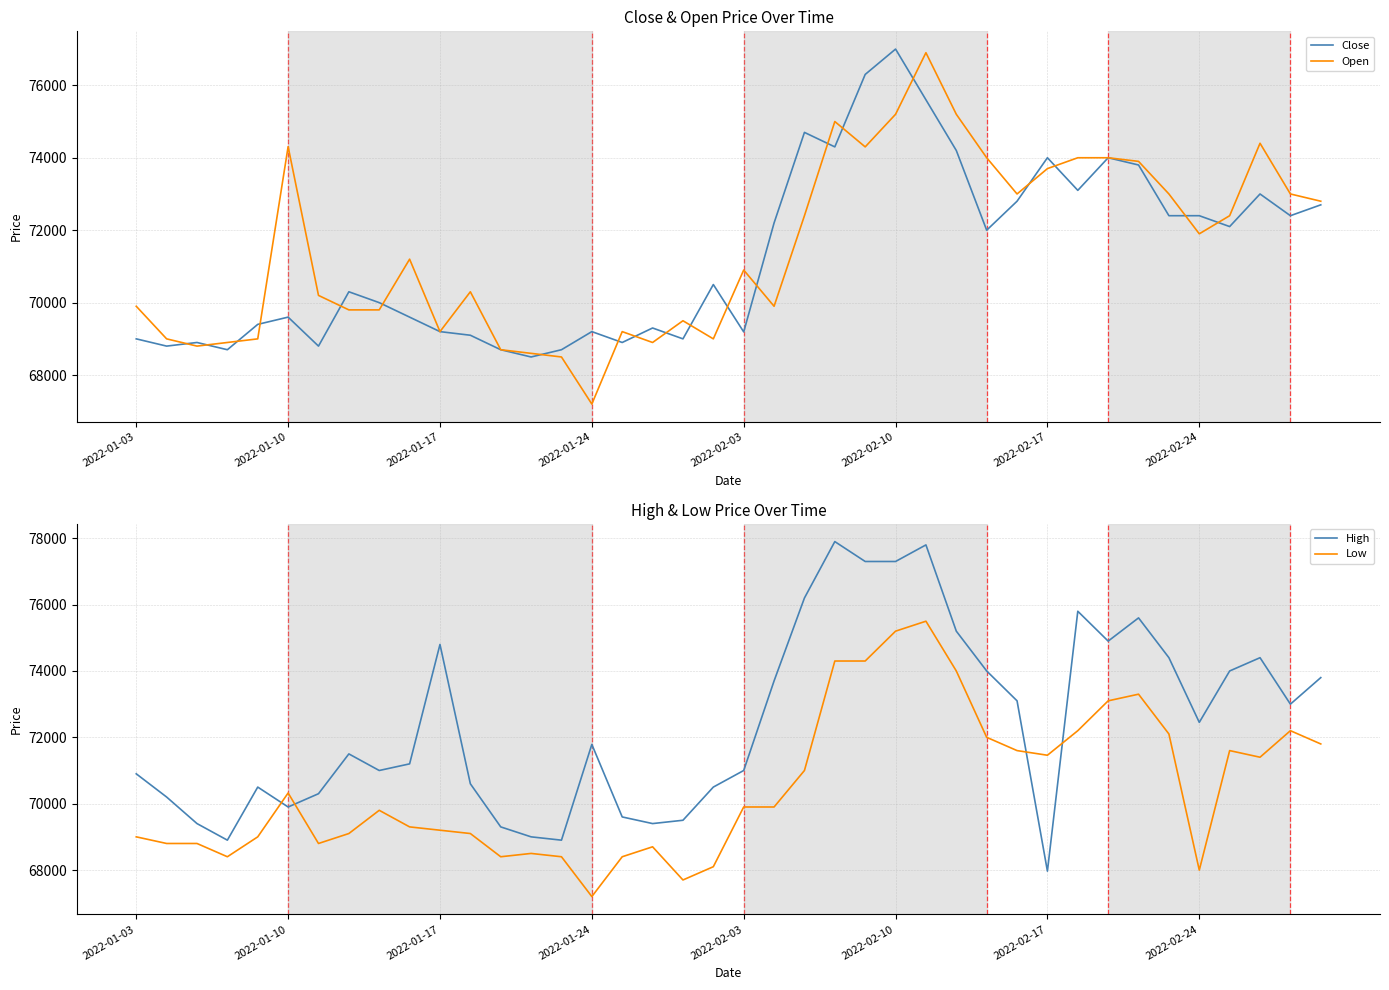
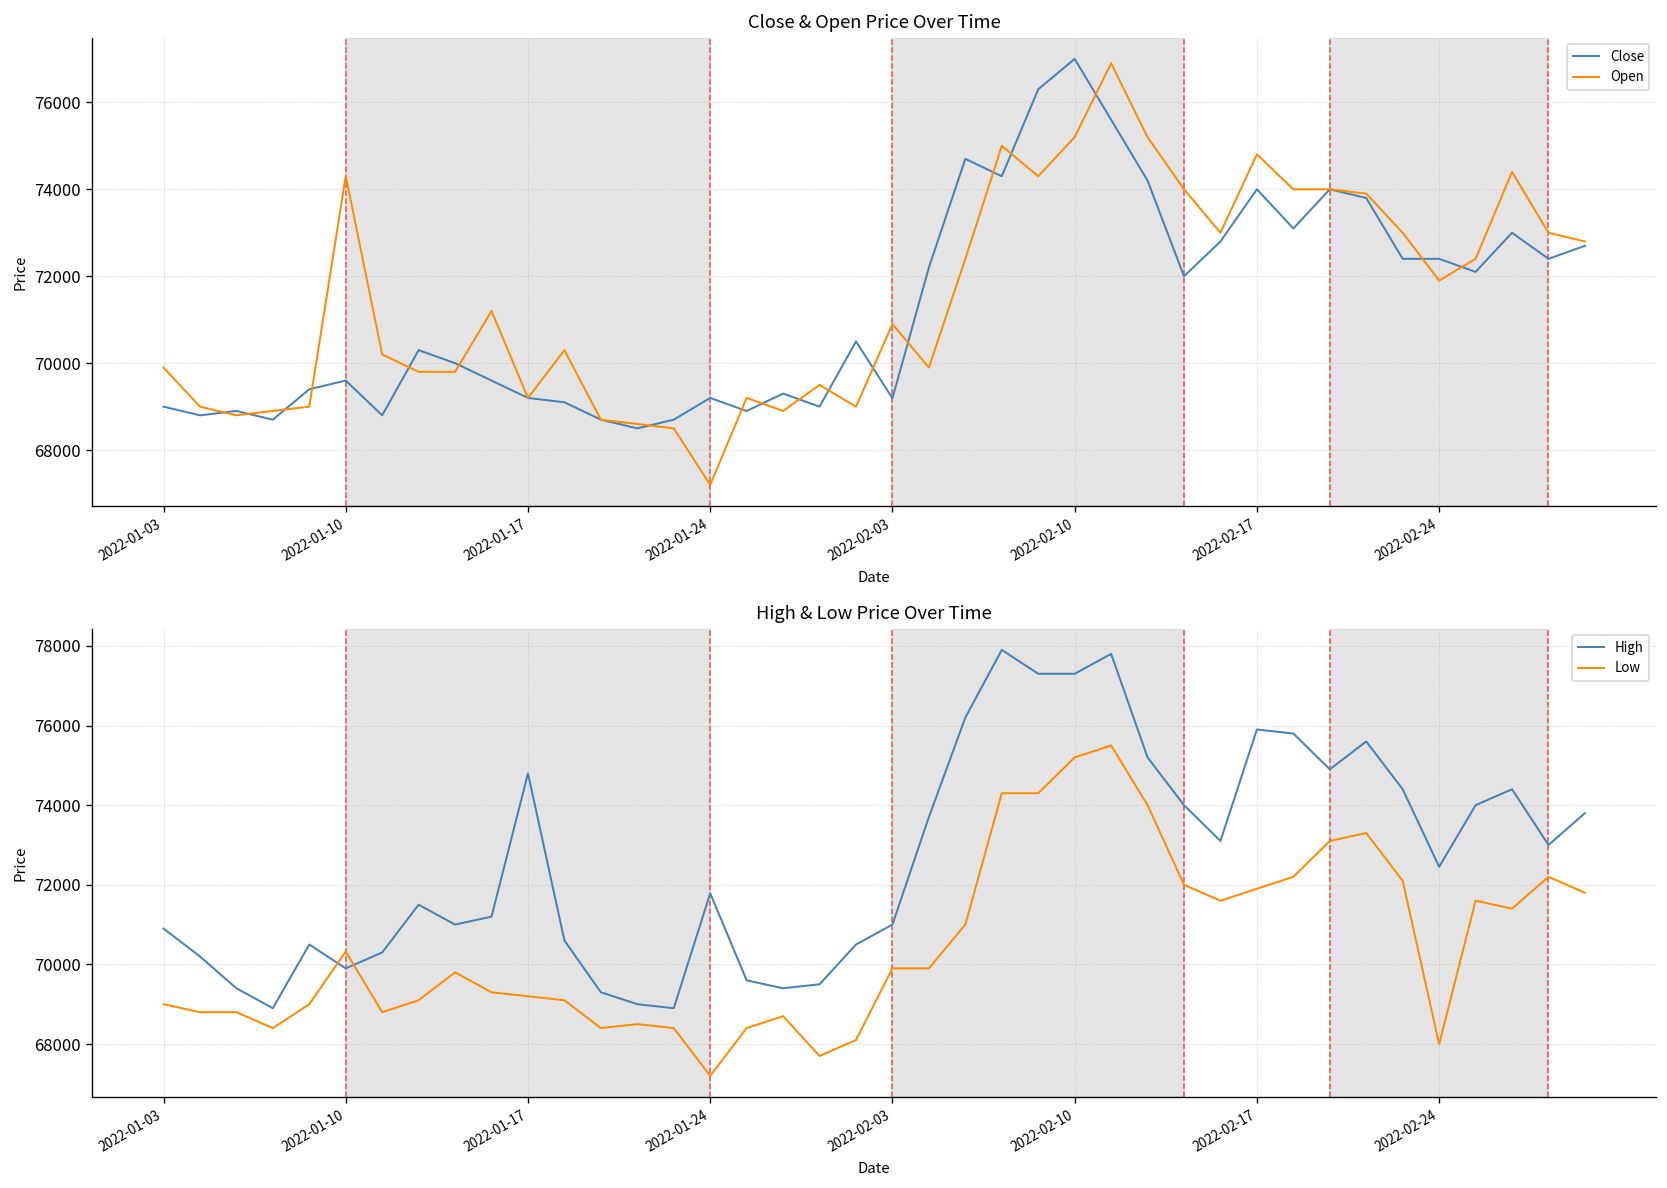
  {
    "Close & Open Price Over Time": {
      "Close": {
        "2022-01-03": 69000,
        "2022-01-10": 69600,
        "2022-01-24": 69200,
        "2022-02-03": 69200,
        "2022-02-10": 77000,
        "2022-02-17": 74000,
        "2022-02-24": 72400
      },
      "Open": {
        "2022-01-03": 69900,
        "2022-01-10": 74300,
        "2022-01-24": 67200,
        "2022-02-03": 70900,
        "2022-02-10": 75200,
-       "2022-02-17": 73700,
+       "2022-02-17": 74800,
        "2022-02-24": 71900
      }
    },
    "High & Low Price Over Time": {
      "High": {
        "2022-01-03": 70900,
        "2022-01-10": 69900,
        "2022-01-17": 74800,
        "2022-01-24": 71800,
        "2022-02-03": 71000,
        "2022-02-10": 77300,
-       "2022-02-17": 68000,
+       "2022-02-17": 75900,
        "2022-02-24": 72500
      },
      "Low": {
        "2022-01-03": 69000,
        "2022-01-10": 70300,
        "2022-01-17": 69200,
        "2022-01-24": 67200,
        "2022-02-03": 69900,
        "2022-02-10": 75200,
-       "2022-02-17": 71500,
+       "2022-02-17": 71900,
        "2022-02-24": 68000
      }
    }
  }
